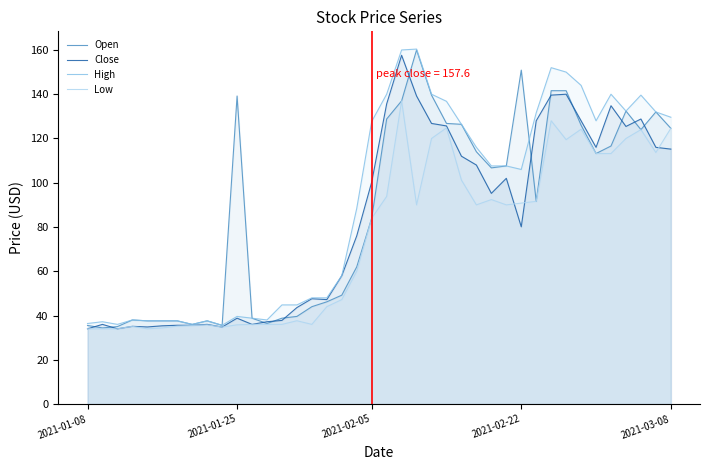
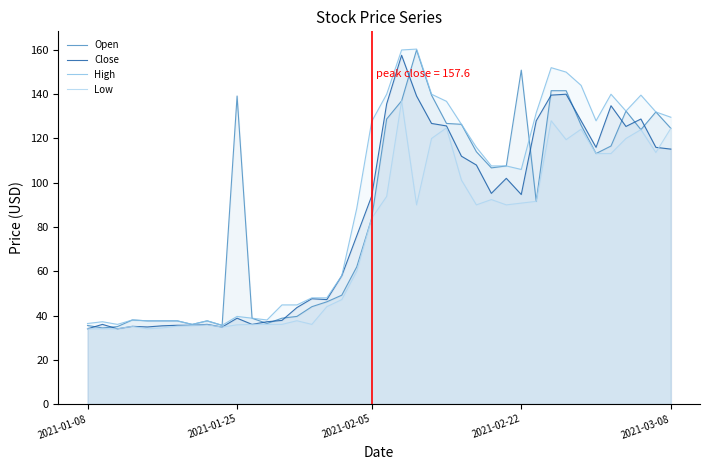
  {
    "Open": {
      "2021-01-25": 139,
      "2021-02-22": 151
    },
    "Close": {
-     "2021-02-05": 100,
-     "2021-02-22": 80,
+     "2021-02-05": 94,
+     "2021-02-22": 95,
      "2021-03-08": 115
    }
  }
